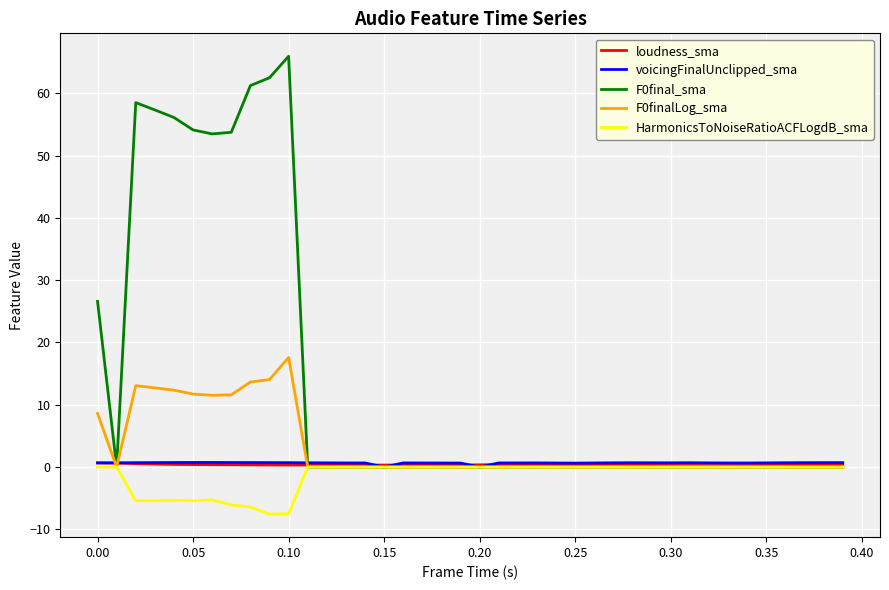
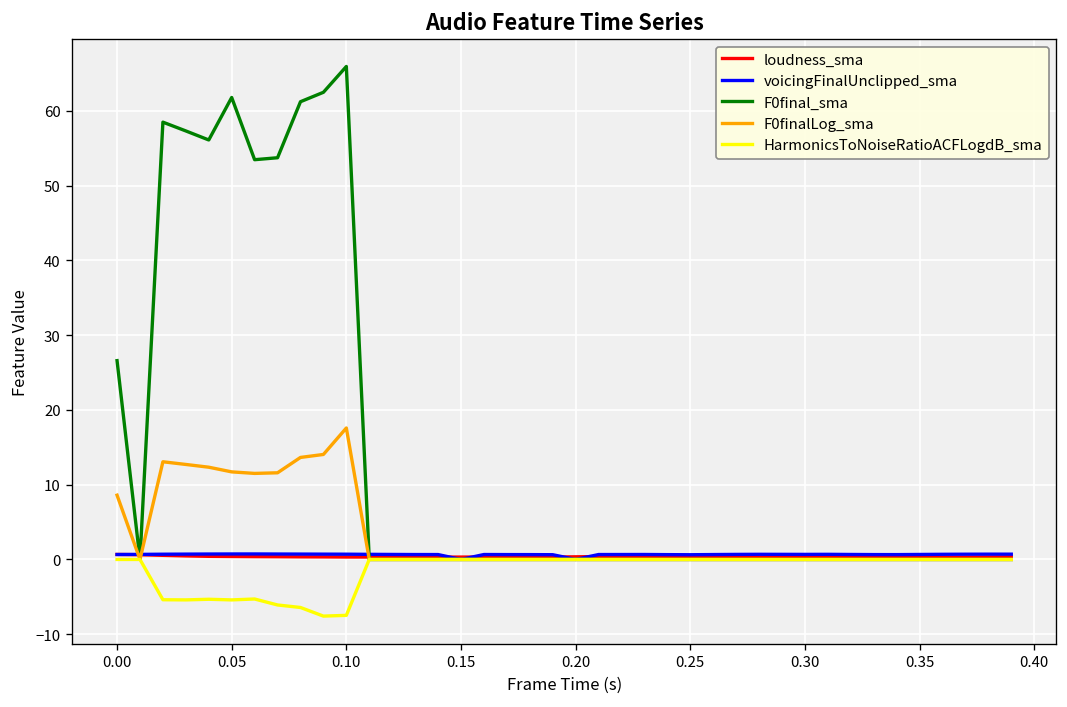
  {
    "voicingFinalUnclipped_sma": {
      "0.30": 1,
      "0.35": 1
    },
    "F0final_sma": {
      "0.00": 27,
-     "0.05": 54,
+     "0.05": 62,
      "0.10": 66
    },
    "F0finalLog_sma": {
      "0.00": 9,
      "0.05": 12,
      "0.10": 18
    },
    "HarmonicsToNoiseRatioACFLogdB_sma": {
      "0.00": 0,
      "0.05": -5,
      "0.10": -7
    }
  }
